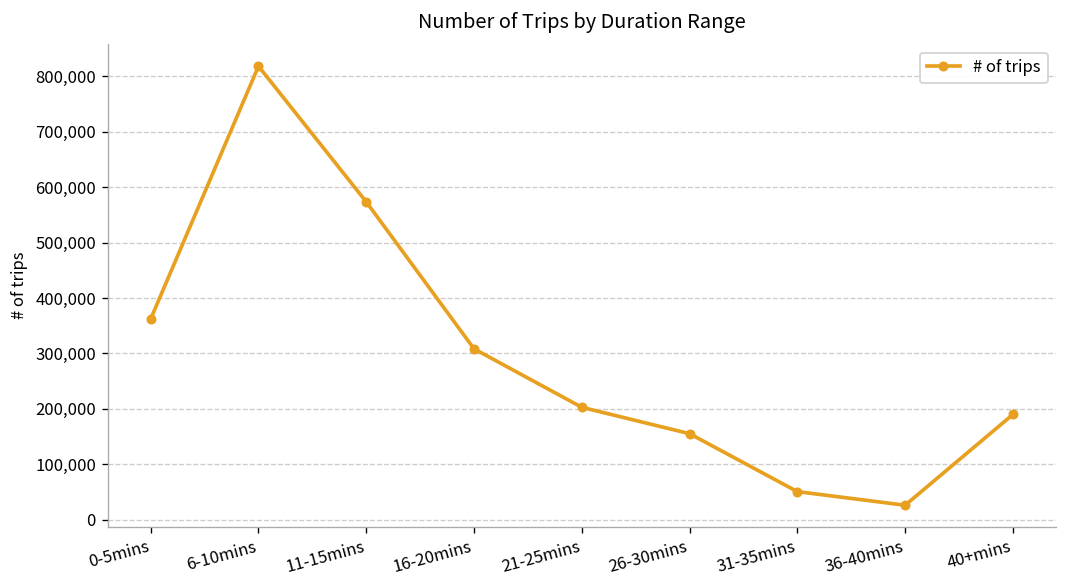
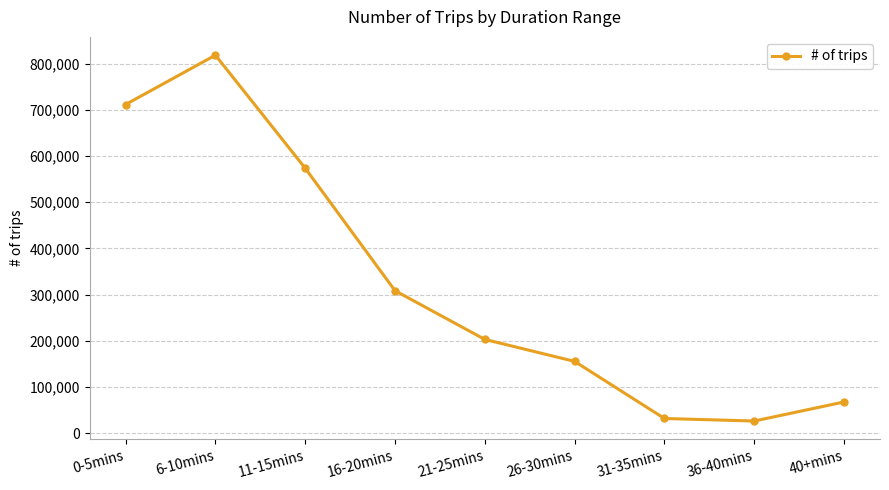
  {
-   "0-5mins": "360,000",
+   "0-5mins": "710,000",
    "6-10mins": "820,000",
    "11-15mins": "570,000",
    "16-20mins": "310,000",
    "21-25mins": "200,000",
    "26-30mins": "160,000",
-   "31-35mins": "50,000",
+   "31-35mins": "30,000",
    "36-40mins": "30,000",
-   "40+mins": "190,000"
+   "40+mins": "70,000"
  }
